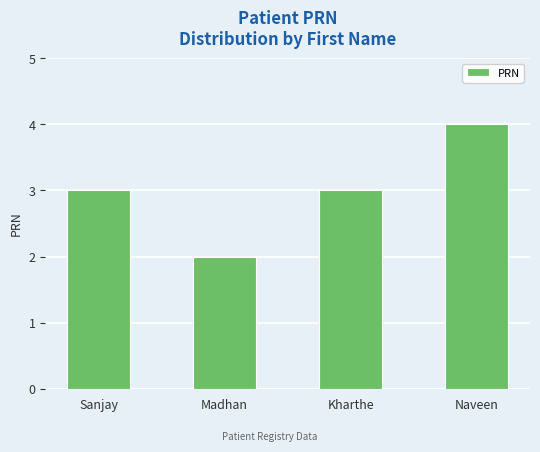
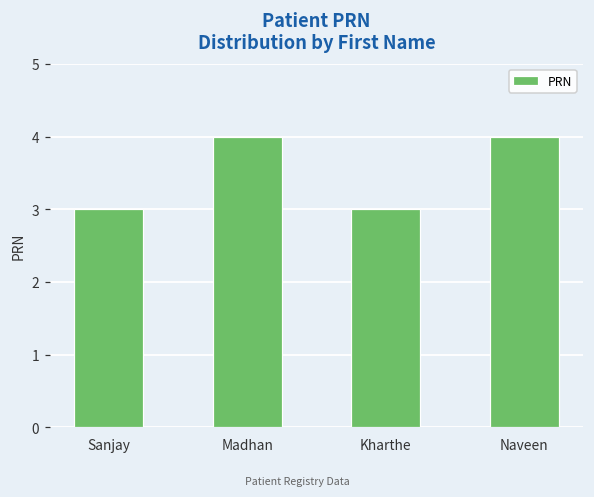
  {
    "Sanjay": 3,
-   "Madhan": 2,
+   "Madhan": 4,
    "Kharthe": 3,
    "Naveen": 4
  }
